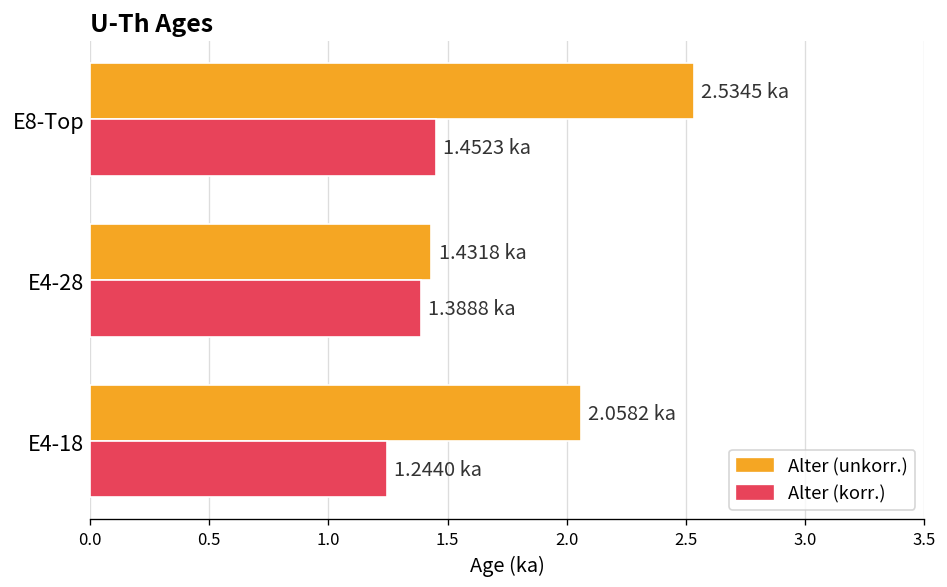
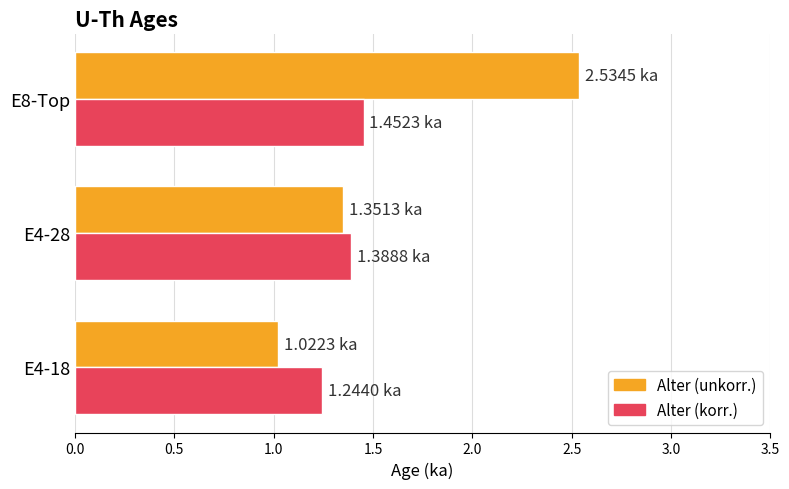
  {
    "Alter (unkorr.)": {
      "E8-Top": 2.5345,
-     "E4-28": 1.4318,
-     "E4-18": 2.0582
+     "E4-28": 1.3513,
+     "E4-18": 1.0223
    },
    "Alter (korr.)": {
      "E8-Top": 1.4523,
      "E4-28": 1.3888,
      "E4-18": 1.2440
    }
  }
